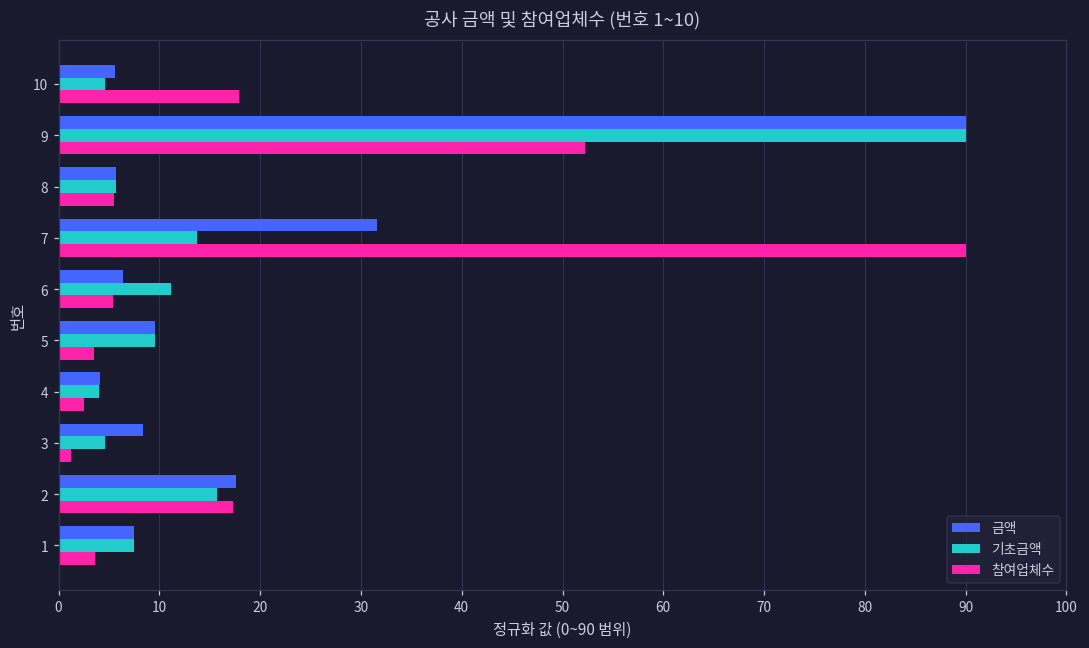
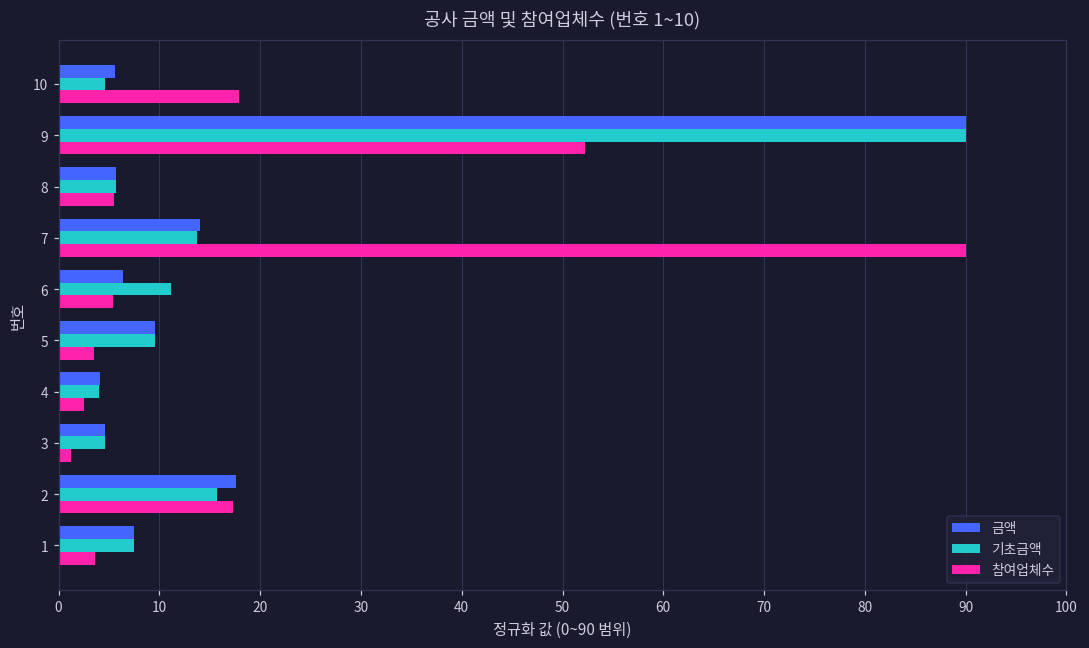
  {
    "금액": {
      "10": 6,
      "9": 90,
      "8": 6,
-     "7": 32,
+     "7": 14,
      "6": 6,
      "5": 10,
      "4": 4,
-     "3": 8,
+     "3": 5,
      "2": 18,
      "1": 7
    },
    "기초금액": {
      "10": 5,
      "9": 90,
      "8": 6,
      "7": 14,
      "6": 11,
      "5": 10,
      "4": 4,
      "3": 5,
      "2": 16,
      "1": 7
    },
    "참여업체수": {
      "10": 18,
      "9": 52,
      "8": 6,
      "7": 90,
      "6": 5,
      "5": 4,
      "4": 2,
      "3": 1,
      "2": 17,
      "1": 4
    }
  }
